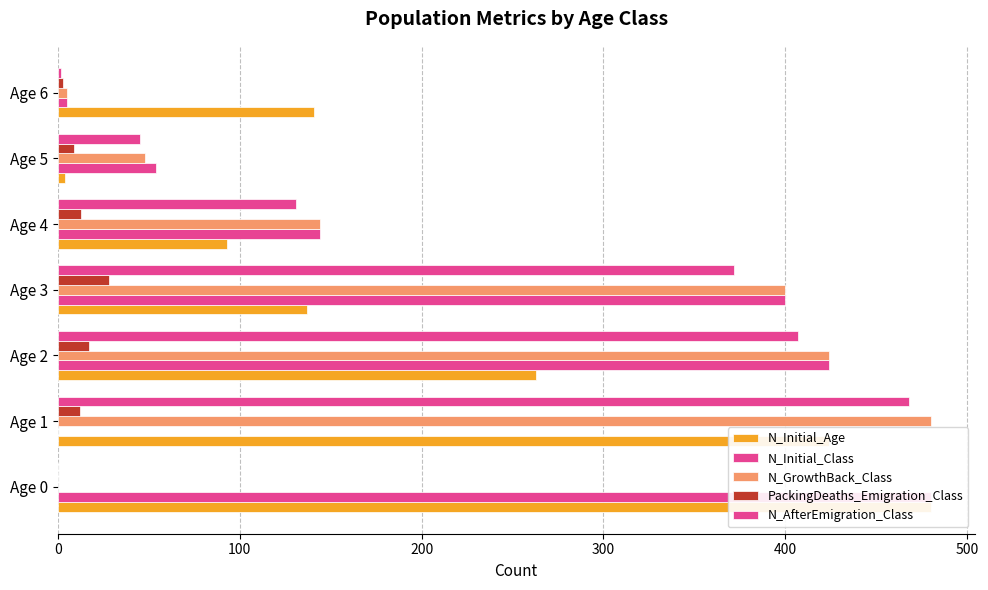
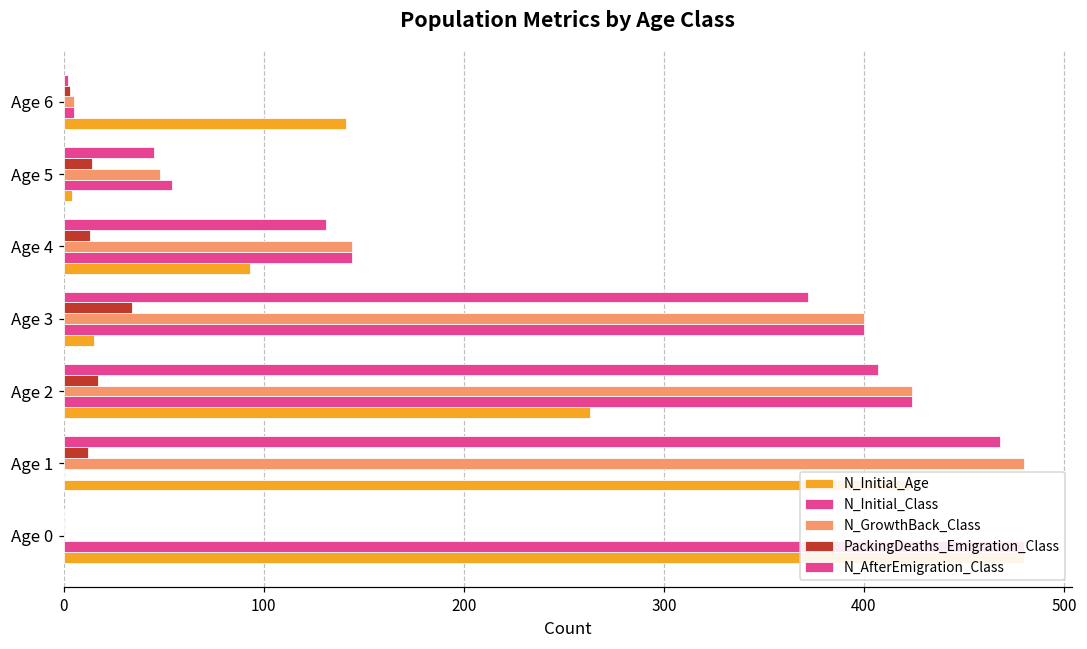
  {
    "N_Initial_Age": {
      "Age 6": 141,
      "Age 5": 4,
      "Age 4": 93,
-     "Age 3": 137,
+     "Age 3": 15,
      "Age 2": 263
    },
    "N_GrowthBack_Class": {
      "Age 6": 5,
      "Age 5": 48,
      "Age 4": 144,
      "Age 3": 400,
      "Age 2": 424,
      "Age 1": 480,
      "Age 0": 0
    },
    "PackingDeaths_Emigration_Class": {
      "Age 6": 3,
-     "Age 5": 9,
+     "Age 5": 14,
      "Age 4": 13,
-     "Age 3": 28,
+     "Age 3": 34,
      "Age 2": 17,
      "Age 1": 12,
      "Age 0": 0
    }
  }
